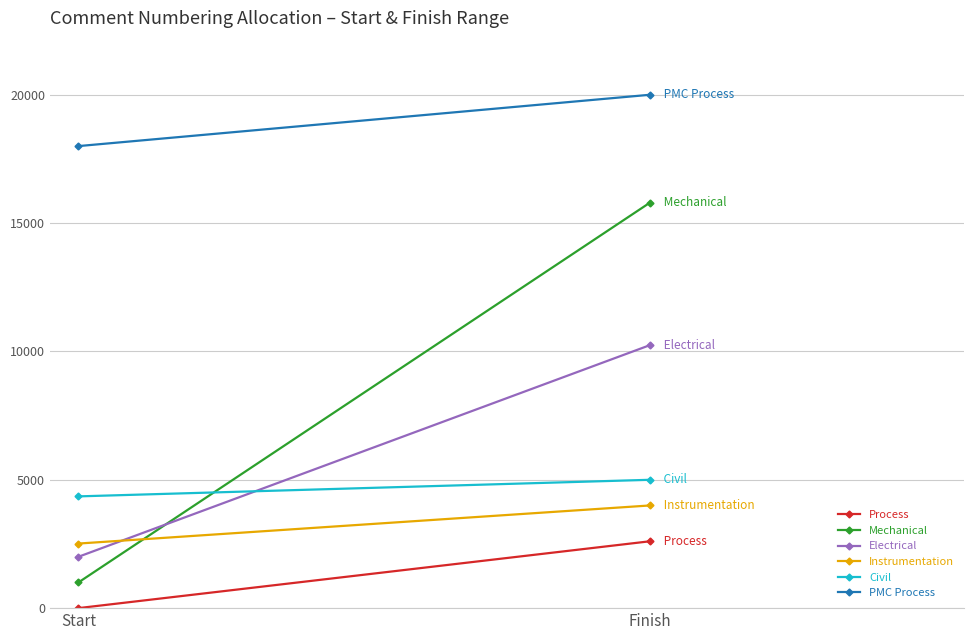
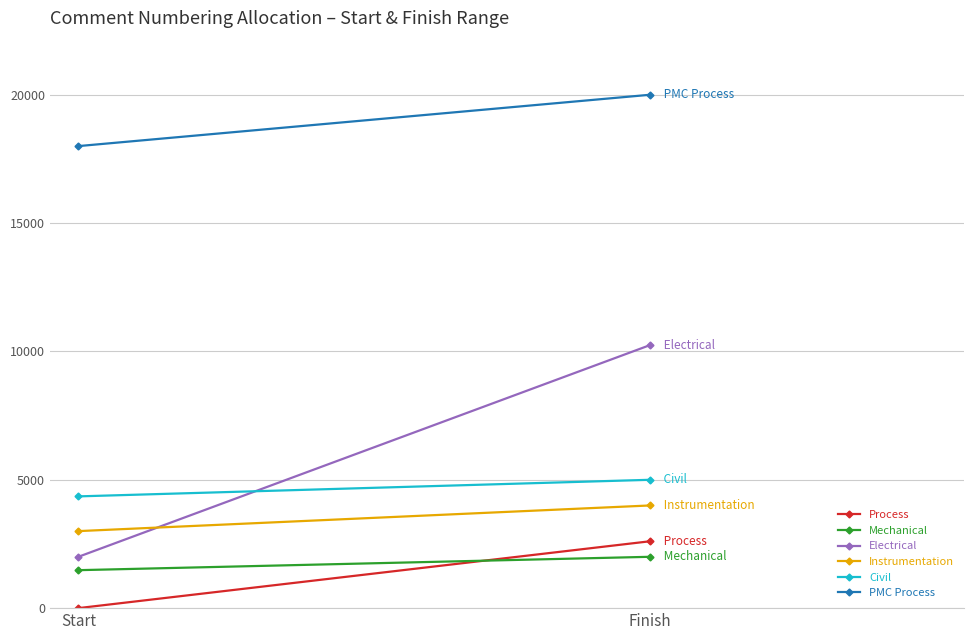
  {
    "Process": {
      "Start": 0,
      "Finish": 2600
    },
    "Mechanical": {
-     "Start": 1000,
-     "Finish": 15800
+     "Start": 1500,
+     "Finish": 2000
    },
    "Electrical": {
      "Start": 2000,
      "Finish": 10200
    },
    "Instrumentation": {
-     "Start": 2500,
+     "Start": 3000,
      "Finish": 4000
    },
    "Civil": {
      "Start": 4400,
      "Finish": 5000
    },
    "PMC Process": {
      "Start": 18000,
      "Finish": 20000
    }
  }
